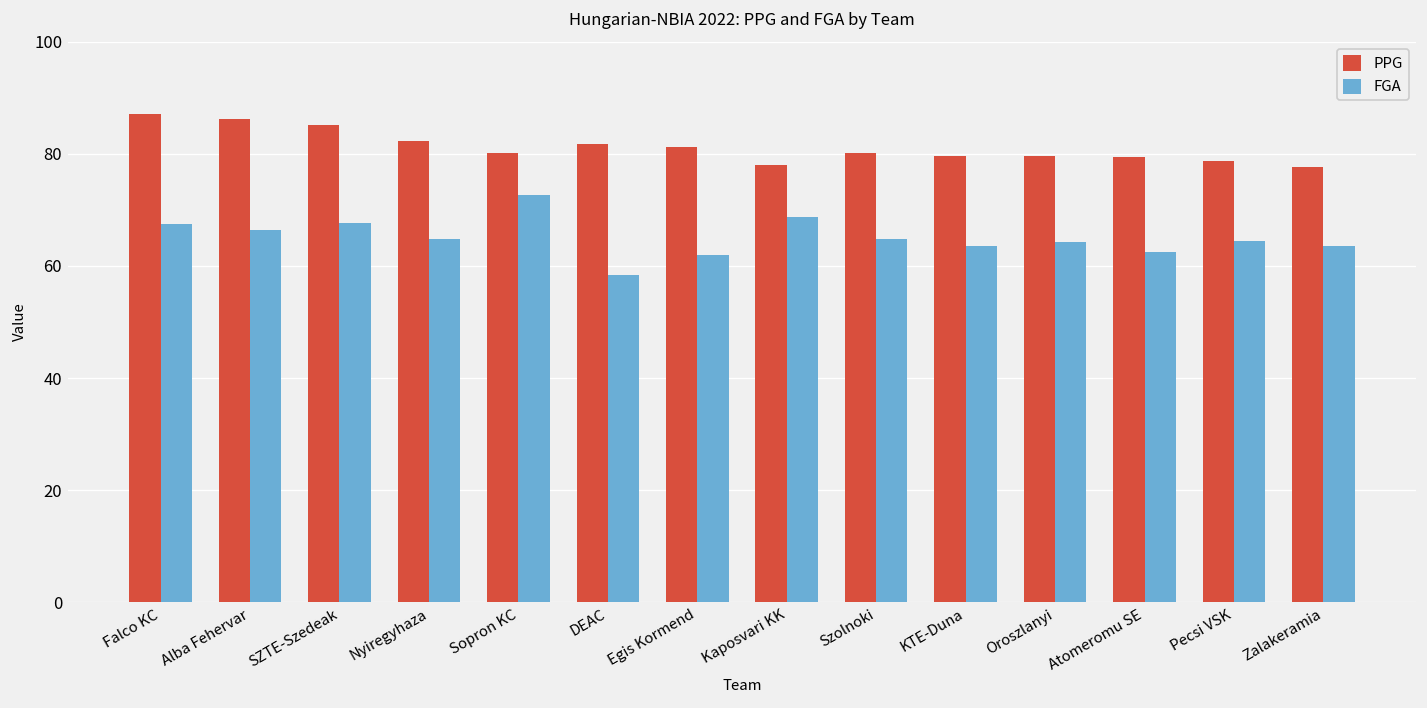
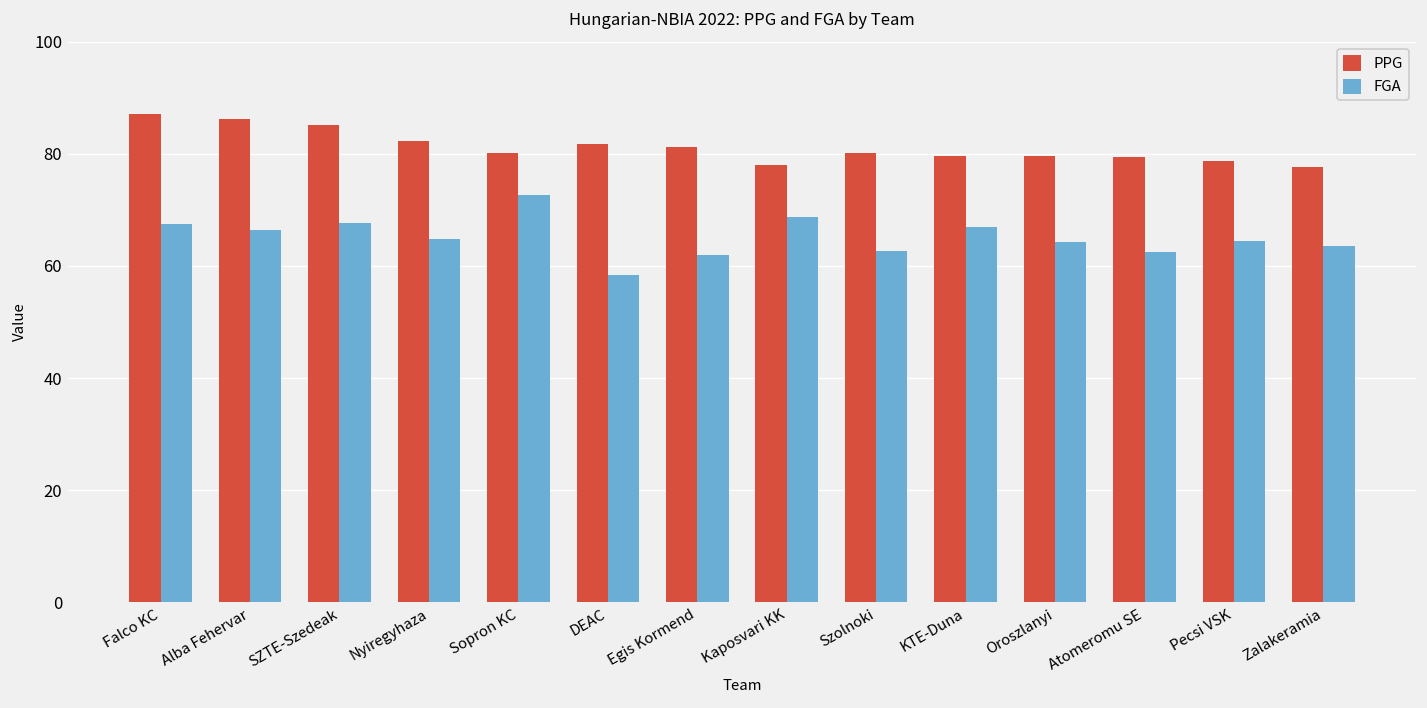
  {
    "PPG": {
      "Falco KC": 87,
      "Alba Fehervar": 86,
      "SZTE-Szedeak": 85,
      "Nyiregyhaza": 82,
      "Sopron KC": 80,
      "DEAC": 82,
      "Egis Kormend": 81,
      "Kaposvari KK": 78,
      "Szolnoki": 80,
      "KTE-Duna": 80,
      "Oroszlanyi": 80,
      "Atomeromu SE": 80,
      "Pecsi VSK": 79,
      "Zalakeramia": 78
    },
    "FGA": {
      "Falco KC": 68,
      "Alba Fehervar": 67,
      "SZTE-Szedeak": 68,
      "Nyiregyhaza": 65,
      "Sopron KC": 73,
      "DEAC": 58,
      "Egis Kormend": 62,
      "Kaposvari KK": 69,
-     "Szolnoki": 65,
-     "KTE-Duna": 64,
+     "Szolnoki": 63,
+     "KTE-Duna": 67,
      "Oroszlanyi": 64,
      "Atomeromu SE": 63,
      "Pecsi VSK": 64,
      "Zalakeramia": 64
    }
  }
